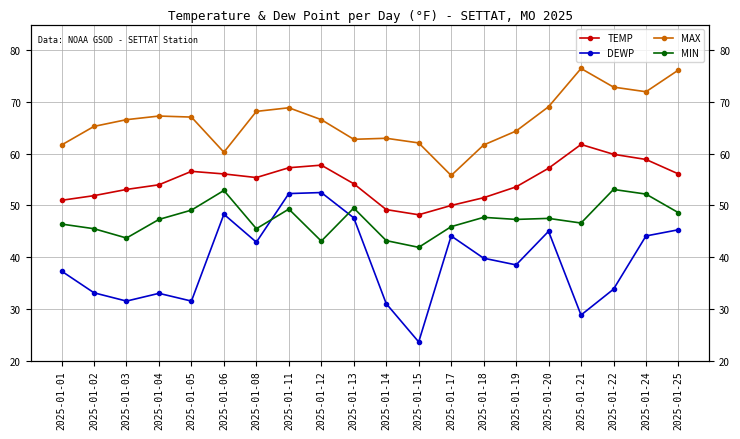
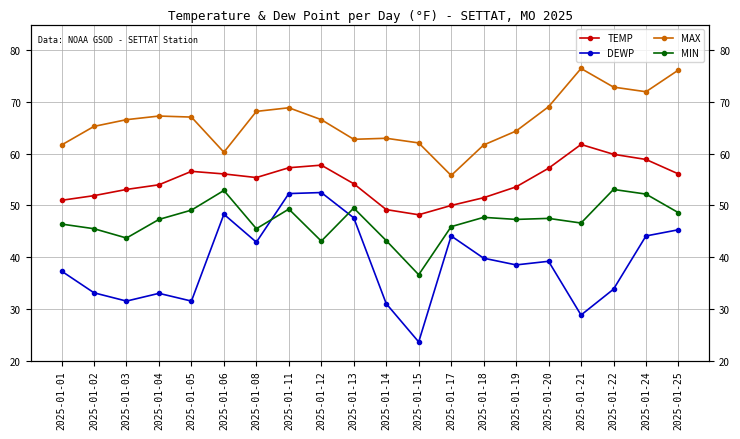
  {
    "TEMP": {
      "2025-01-01": 51,
      "2025-01-02": 52,
      "2025-01-03": 53,
      "2025-01-04": 54,
      "2025-01-05": 57,
      "2025-01-06": 56,
      "2025-01-08": 55,
      "2025-01-11": 57,
      "2025-01-12": 58,
      "2025-01-13": 54,
      "2025-01-14": 49,
      "2025-01-15": 48,
      "2025-01-17": 50,
      "2025-01-18": 52,
      "2025-01-19": 54,
      "2025-01-20": 57,
      "2025-01-21": 62,
      "2025-01-22": 60,
      "2025-01-24": 59,
      "2025-01-25": 56
    },
    "DEWP": {
      "2025-01-01": 37,
      "2025-01-02": 33,
      "2025-01-03": 32,
      "2025-01-04": 33,
      "2025-01-05": 32,
      "2025-01-06": 48,
      "2025-01-08": 43,
      "2025-01-11": 52,
      "2025-01-12": 53,
      "2025-01-13": 48,
      "2025-01-14": 31,
      "2025-01-15": 24,
      "2025-01-17": 44,
      "2025-01-18": 40,
      "2025-01-19": 39,
-     "2025-01-20": 45,
+     "2025-01-20": 39,
      "2025-01-21": 29,
      "2025-01-22": 34,
      "2025-01-24": 44,
      "2025-01-25": 45
    },
    "MAX": {
      "2025-01-01": 62,
      "2025-01-02": 65,
      "2025-01-03": 67,
      "2025-01-04": 67,
      "2025-01-05": 67,
      "2025-01-06": 60,
      "2025-01-08": 68,
      "2025-01-11": 69,
      "2025-01-12": 67,
      "2025-01-13": 63,
      "2025-01-14": 63,
      "2025-01-15": 62,
      "2025-01-17": 56,
      "2025-01-18": 62,
      "2025-01-19": 64,
      "2025-01-20": 69,
      "2025-01-21": 77,
      "2025-01-22": 73,
      "2025-01-24": 72,
      "2025-01-25": 76
    },
    "MIN": {
      "2025-01-01": 46,
      "2025-01-02": 46,
      "2025-01-03": 44,
      "2025-01-04": 47,
      "2025-01-05": 49,
      "2025-01-06": 53,
      "2025-01-08": 46,
      "2025-01-11": 49,
      "2025-01-12": 43,
      "2025-01-13": 50,
      "2025-01-14": 43,
-     "2025-01-15": 42,
+     "2025-01-15": 37,
      "2025-01-17": 46,
      "2025-01-18": 48,
      "2025-01-19": 47,
      "2025-01-20": 48,
      "2025-01-21": 47,
      "2025-01-22": 53,
      "2025-01-24": 52,
      "2025-01-25": 49
    }
  }
